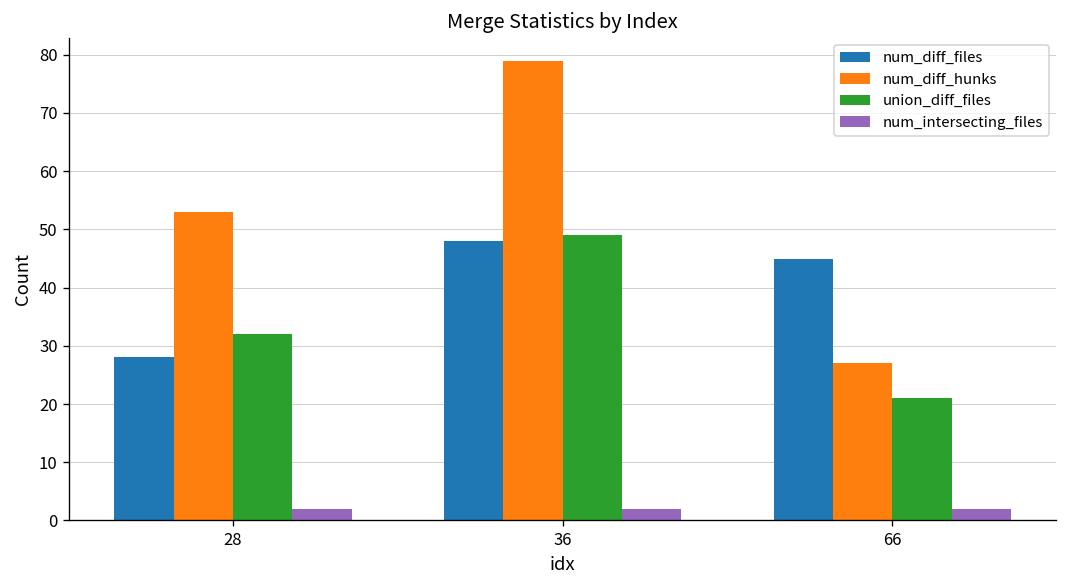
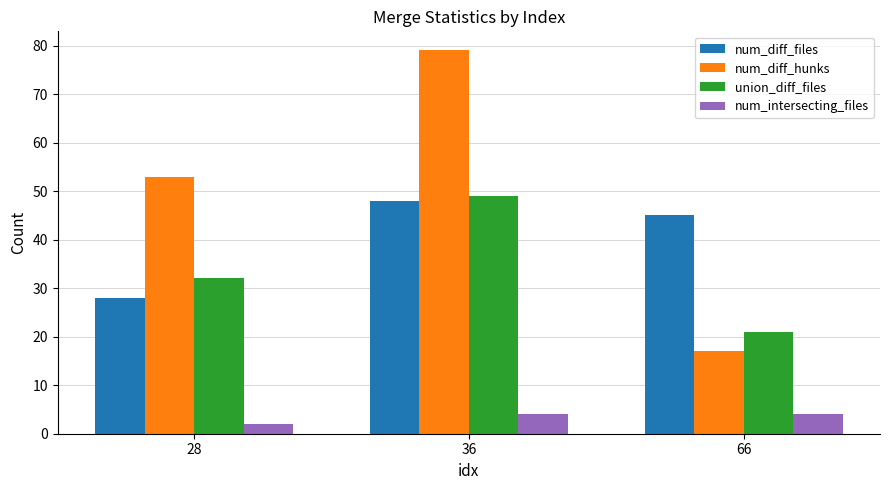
  {
    "num_diff_files": {
      "28": 28,
      "36": 48,
      "66": 45
    },
    "num_diff_hunks": {
      "28": 53,
      "36": 79,
-     "66": 27
+     "66": 17
    },
    "union_diff_files": {
      "28": 32,
      "36": 49,
      "66": 21
    },
    "num_intersecting_files": {
      "28": 2,
-     "36": 2,
-     "66": 2
+     "36": 4,
+     "66": 4
    }
  }
